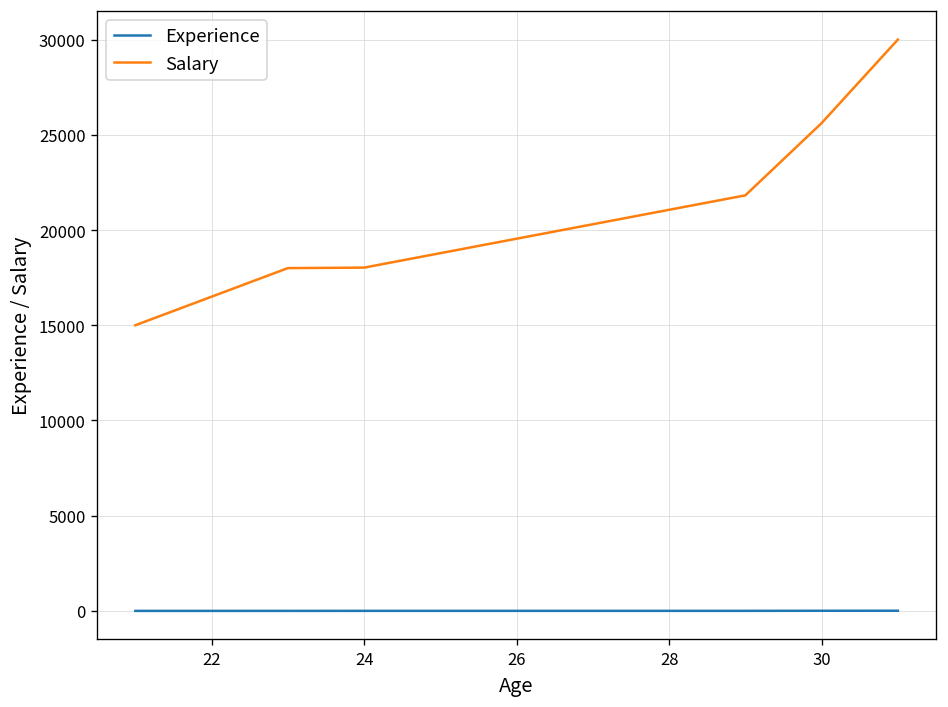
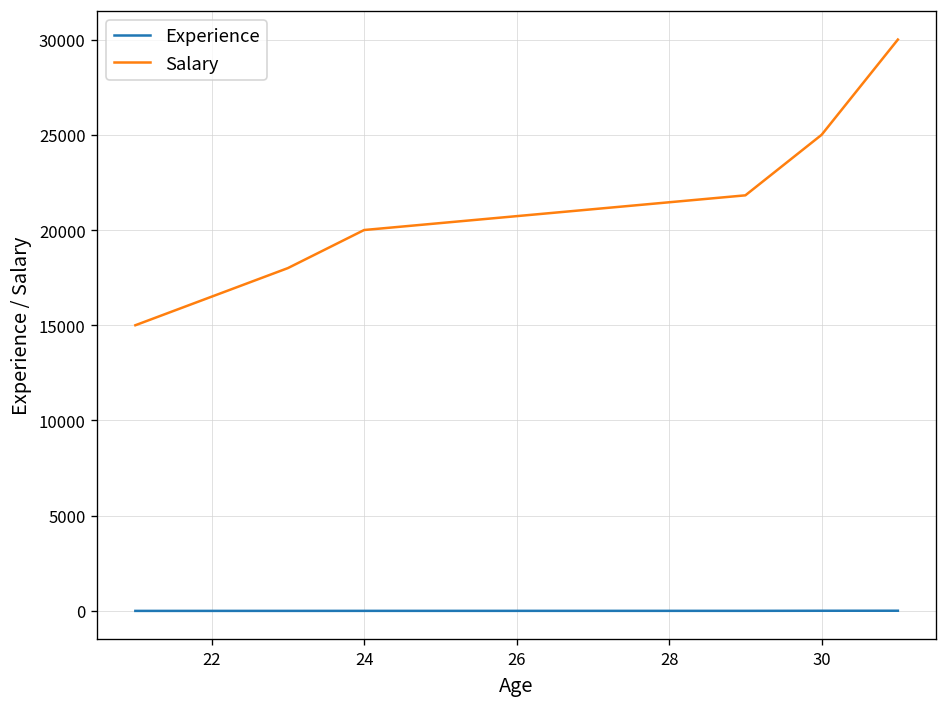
  {
    "Experience": {
      "24": 0,
      "30": 0
    },
    "Salary": {
-     "24": 18000,
-     "30": 25600
+     "24": 20000,
+     "30": 25000
    }
  }
